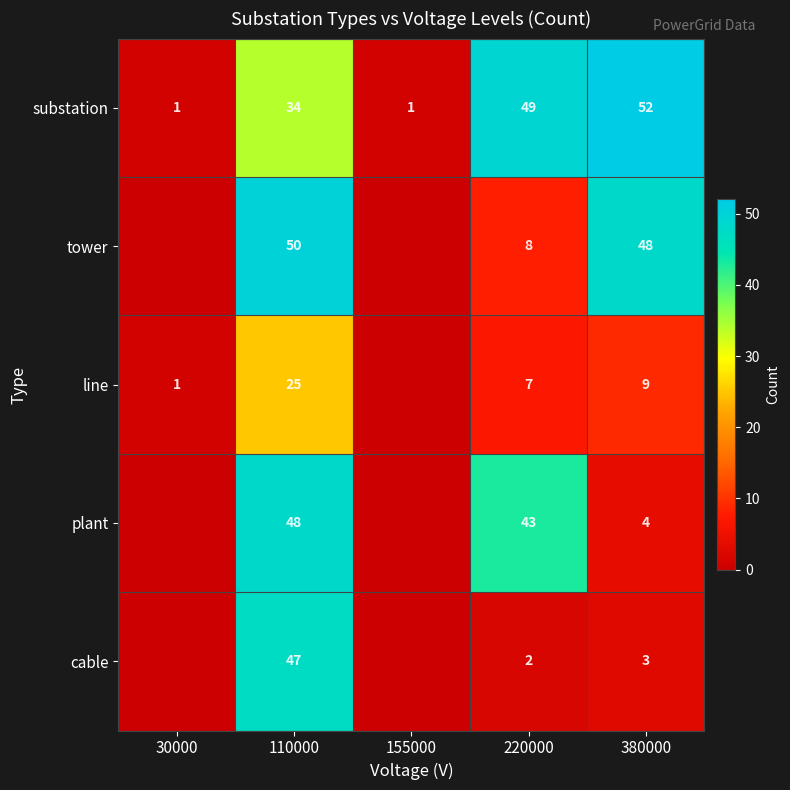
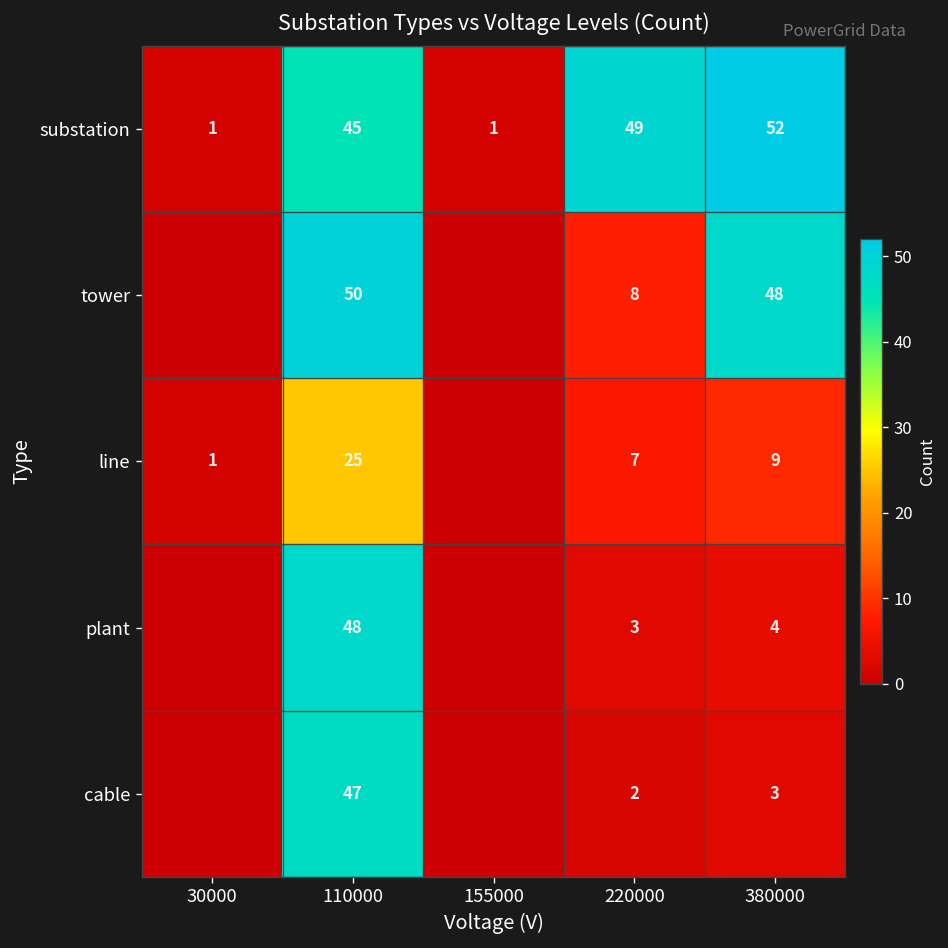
  {
    "substation": {
      "30000": 1,
-     "110000": 34,
+     "110000": 45,
      "155000": 1,
      "220000": 49,
      "380000": 52
    },
    "tower": {
      "110000": 50,
      "220000": 8,
      "380000": 48
    },
    "line": {
      "30000": 1,
      "110000": 25,
      "220000": 7,
      "380000": 9
    },
    "plant": {
      "110000": 48,
-     "220000": 43,
+     "220000": 3,
      "380000": 4
    },
    "cable": {
      "110000": 47,
      "220000": 2,
      "380000": 3
    }
  }
